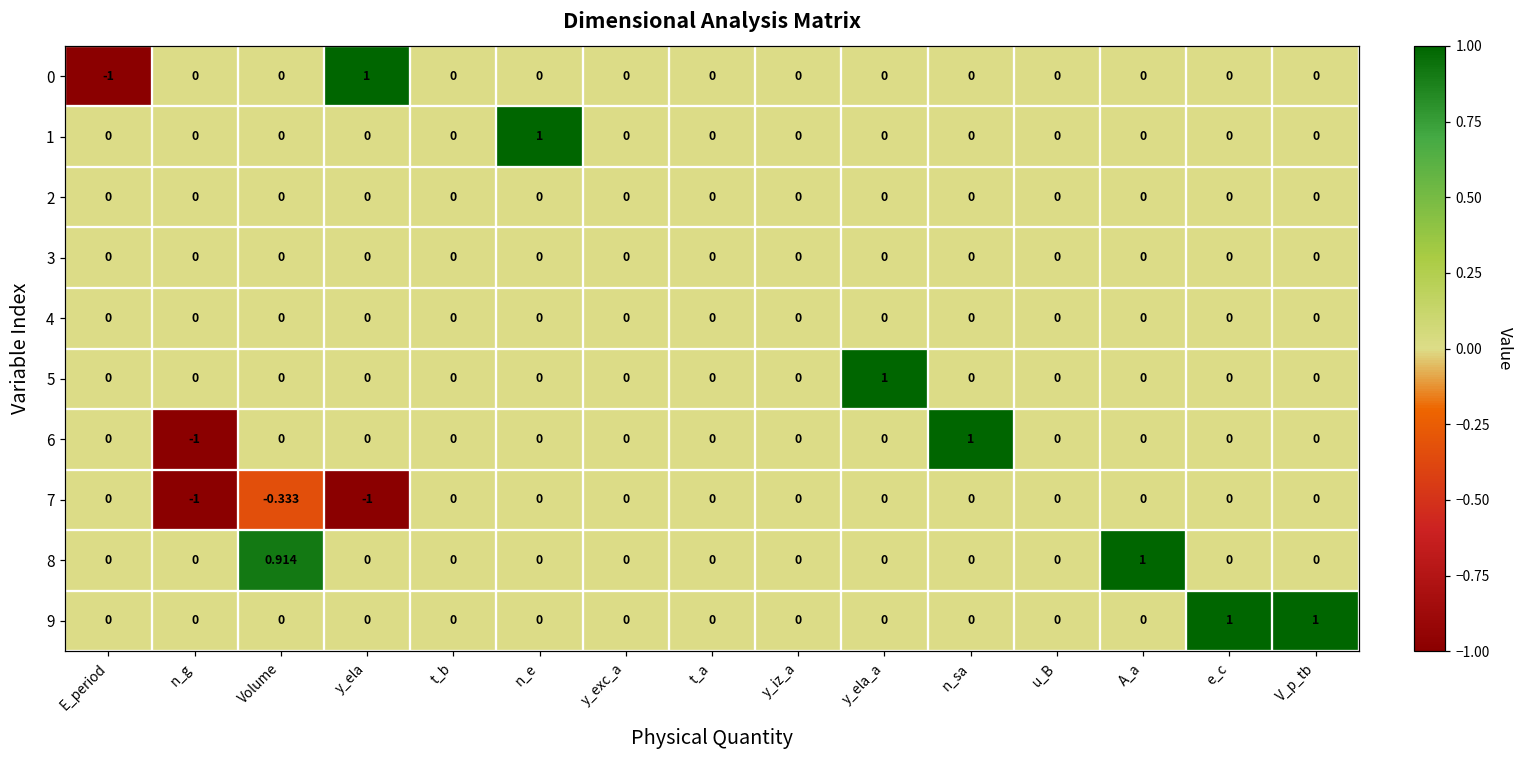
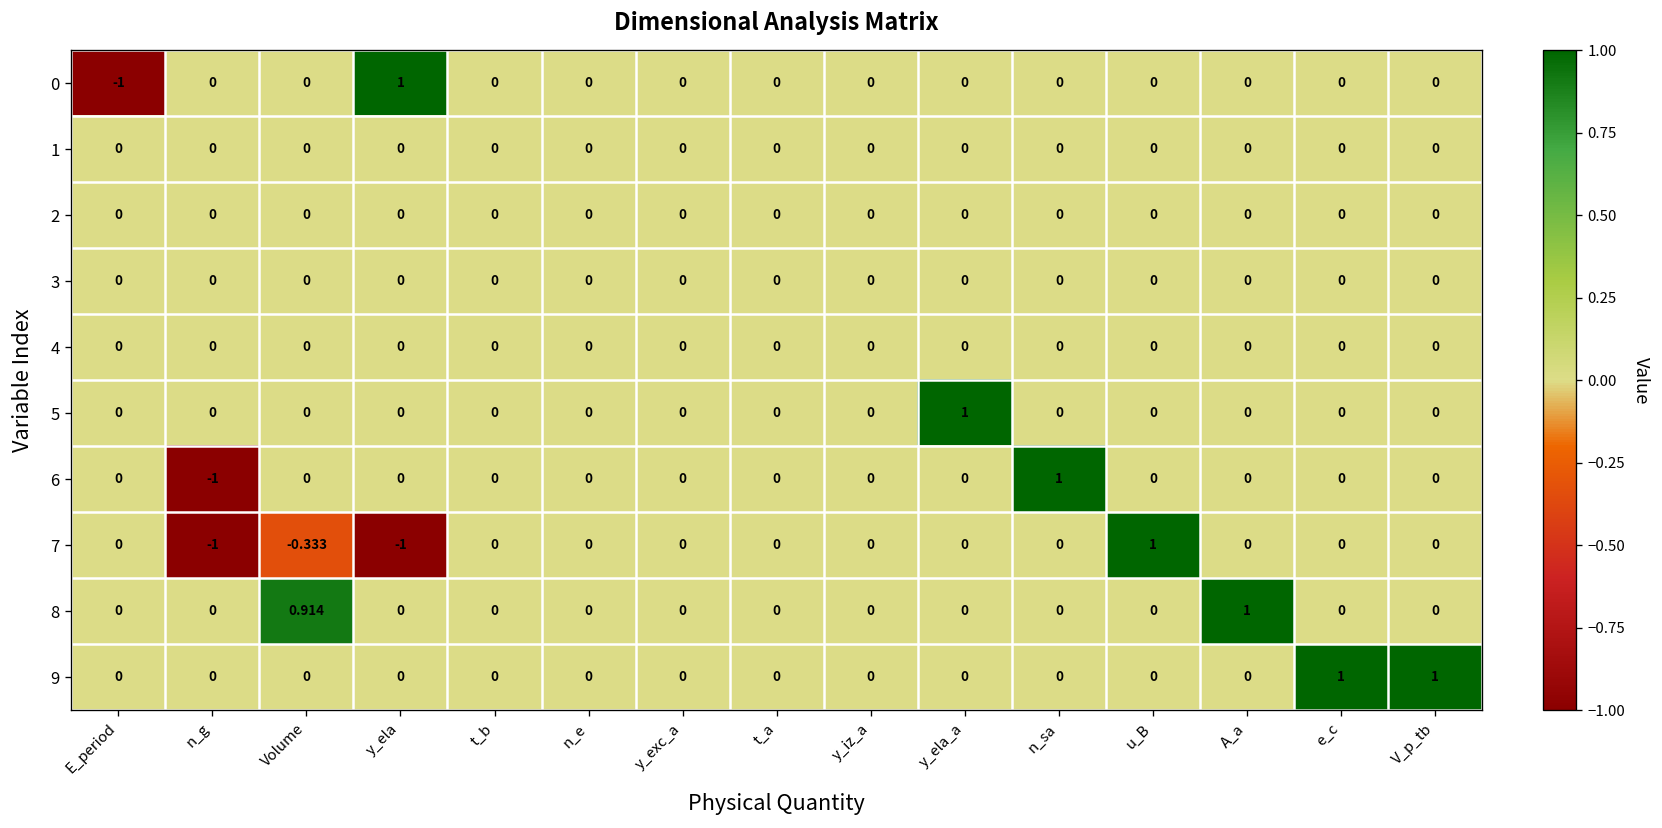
  {
    "0": {
      "E_period": -1,
      "n_g": 0,
      "Volume": 0,
      "y_ela": 1,
      "t_b": 0,
      "n_e": 0,
      "y_exc_a": 0,
      "t_a": 0,
      "y_iz_a": 0,
      "y_ela_a": 0,
      "n_sa": 0,
      "u_B": 0,
      "A_a": 0,
      "e_c": 0,
      "V_p_tb": 0
    },
    "1": {
      "E_period": 0,
      "n_g": 0,
      "Volume": 0,
      "y_ela": 0,
      "t_b": 0,
-     "n_e": 1,
+     "n_e": 0,
      "y_exc_a": 0,
      "t_a": 0,
      "y_iz_a": 0,
      "y_ela_a": 0,
      "n_sa": 0,
      "u_B": 0,
      "A_a": 0,
      "e_c": 0,
      "V_p_tb": 0
    },
    "2": {
      "E_period": 0,
      "n_g": 0,
      "Volume": 0,
      "y_ela": 0,
      "t_b": 0,
      "n_e": 0,
      "y_exc_a": 0,
      "t_a": 0,
      "y_iz_a": 0,
      "y_ela_a": 0,
      "n_sa": 0,
      "u_B": 0,
      "A_a": 0,
      "e_c": 0,
      "V_p_tb": 0
    },
    "3": {
      "E_period": 0,
      "n_g": 0,
      "Volume": 0,
      "y_ela": 0,
      "t_b": 0,
      "n_e": 0,
      "y_exc_a": 0,
      "t_a": 0,
      "y_iz_a": 0,
      "y_ela_a": 0,
      "n_sa": 0,
      "u_B": 0,
      "A_a": 0,
      "e_c": 0,
      "V_p_tb": 0
    },
    "4": {
      "E_period": 0,
      "n_g": 0,
      "Volume": 0,
      "y_ela": 0,
      "t_b": 0,
      "n_e": 0,
      "y_exc_a": 0,
      "t_a": 0,
      "y_iz_a": 0,
      "y_ela_a": 0,
      "n_sa": 0,
      "u_B": 0,
      "A_a": 0,
      "e_c": 0,
      "V_p_tb": 0
    },
    "5": {
      "E_period": 0,
      "n_g": 0,
      "Volume": 0,
      "y_ela": 0,
      "t_b": 0,
      "n_e": 0,
      "y_exc_a": 0,
      "t_a": 0,
      "y_iz_a": 0,
      "y_ela_a": 1,
      "n_sa": 0,
      "u_B": 0,
      "A_a": 0,
      "e_c": 0,
      "V_p_tb": 0
    },
    "6": {
      "E_period": 0,
      "n_g": -1,
      "Volume": 0,
      "y_ela": 0,
      "t_b": 0,
      "n_e": 0,
      "y_exc_a": 0,
      "t_a": 0,
      "y_iz_a": 0,
      "y_ela_a": 0,
      "n_sa": 1,
      "u_B": 0,
      "A_a": 0,
      "e_c": 0,
      "V_p_tb": 0
    },
    "7": {
      "E_period": 0,
      "n_g": -1,
      "Volume": -0.333,
      "y_ela": -1,
      "t_b": 0,
      "n_e": 0,
      "y_exc_a": 0,
      "t_a": 0,
      "y_iz_a": 0,
      "y_ela_a": 0,
      "n_sa": 0,
-     "u_B": 0,
+     "u_B": 1,
      "A_a": 0,
      "e_c": 0,
      "V_p_tb": 0
    },
    "8": {
      "E_period": 0,
      "n_g": 0,
      "Volume": 0.914,
      "y_ela": 0,
      "t_b": 0,
      "n_e": 0,
      "y_exc_a": 0,
      "t_a": 0,
      "y_iz_a": 0,
      "y_ela_a": 0,
      "n_sa": 0,
      "u_B": 0,
      "A_a": 1,
      "e_c": 0,
      "V_p_tb": 0
    },
    "9": {
      "E_period": 0,
      "n_g": 0,
      "Volume": 0,
      "y_ela": 0,
      "t_b": 0,
      "n_e": 0,
      "y_exc_a": 0,
      "t_a": 0,
      "y_iz_a": 0,
      "y_ela_a": 0,
      "n_sa": 0,
      "u_B": 0,
      "A_a": 0,
      "e_c": 1,
      "V_p_tb": 1
    }
  }
